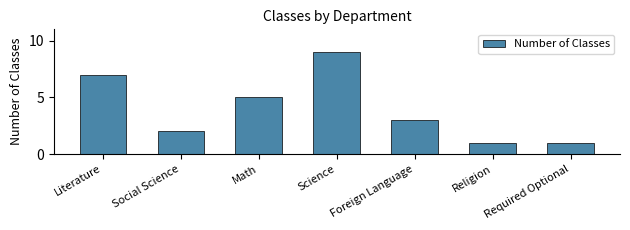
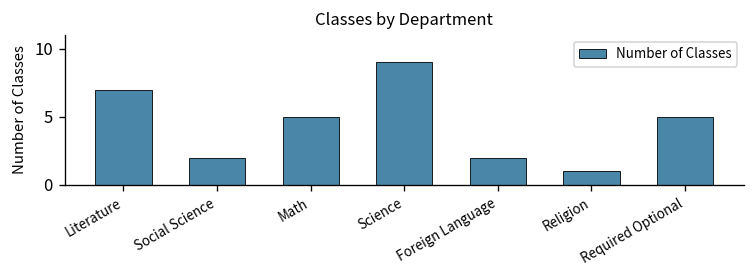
  {
    "Literature": 7,
    "Social Science": 2,
    "Math": 5,
    "Science": 9,
-   "Foreign Language": 3,
+   "Foreign Language": 2,
    "Religion": 1,
-   "Required Optional": 1
+   "Required Optional": 5
  }
